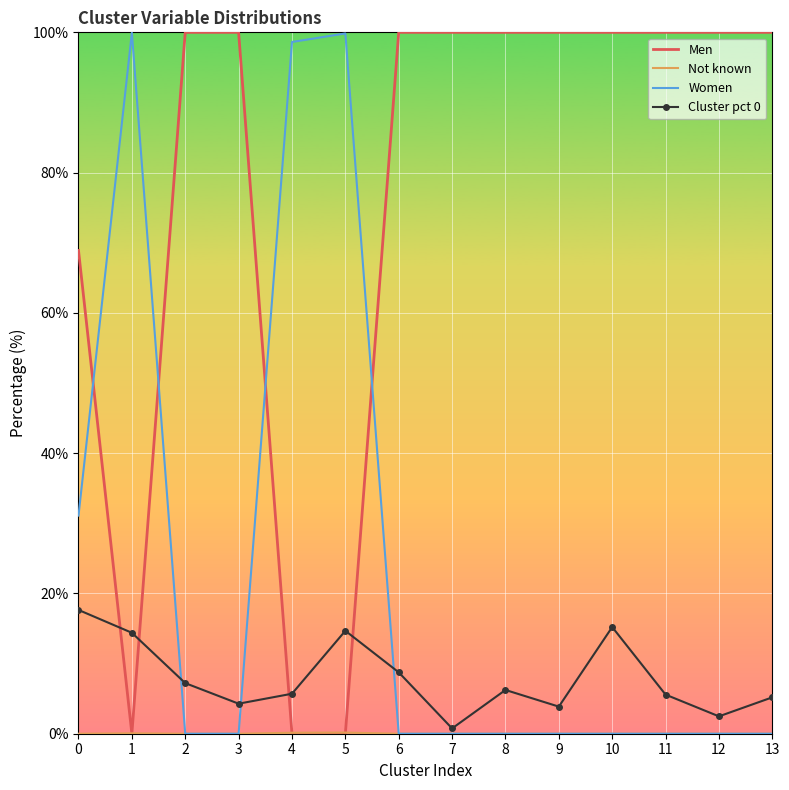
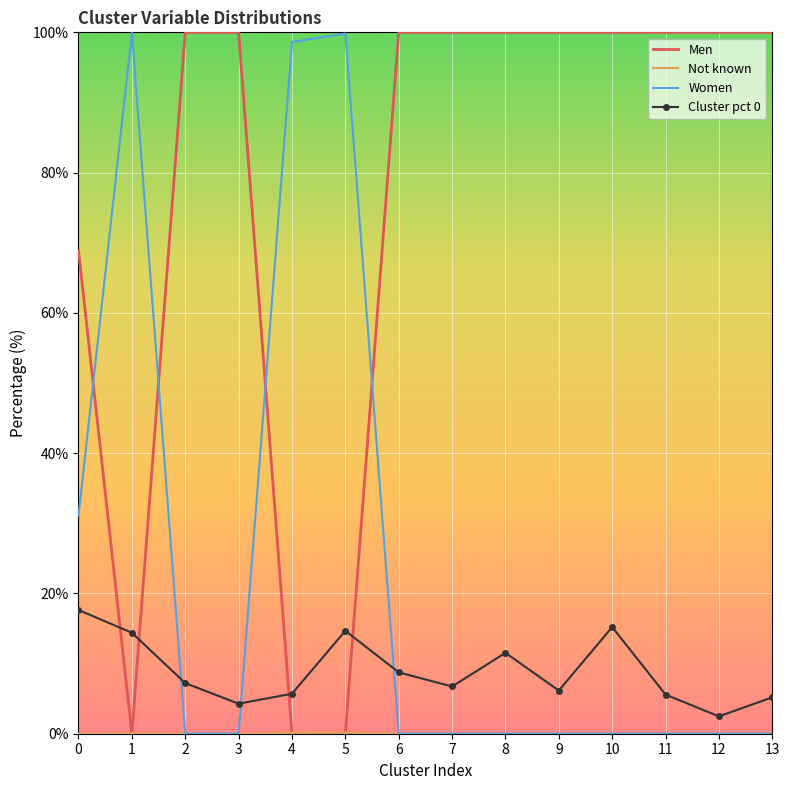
  {
    "Men": {
      "0": "69%",
      "2": "100%",
      "3": "100%",
      "6": "100%",
      "7": "100%",
      "8": "100%",
      "9": "100%",
      "10": "100%",
      "11": "100%",
      "12": "100%",
      "13": "100%"
    },
    "Not known": {
      "0": "0%"
    },
    "Women": {
      "0": "31%",
      "1": "100%",
      "4": "99%",
      "5": "100%"
    },
    "Cluster pct 0": {
      "0": "18%",
      "1": "14%",
      "2": "7%",
      "3": "4%",
      "4": "6%",
      "5": "15%",
      "6": "9%",
-     "7": "1%",
-     "8": "6%",
-     "9": "4%",
+     "7": "7%",
+     "8": "12%",
+     "9": "6%",
      "10": "15%",
      "11": "6%",
      "12": "2%",
      "13": "5%"
    }
  }
